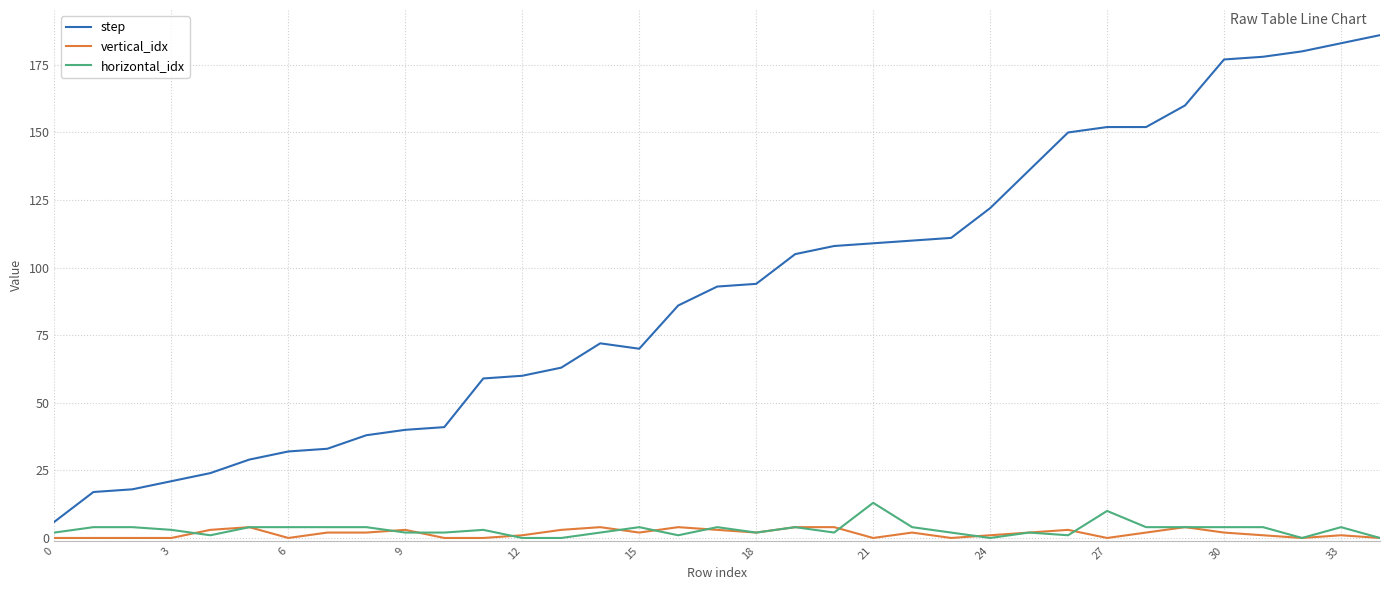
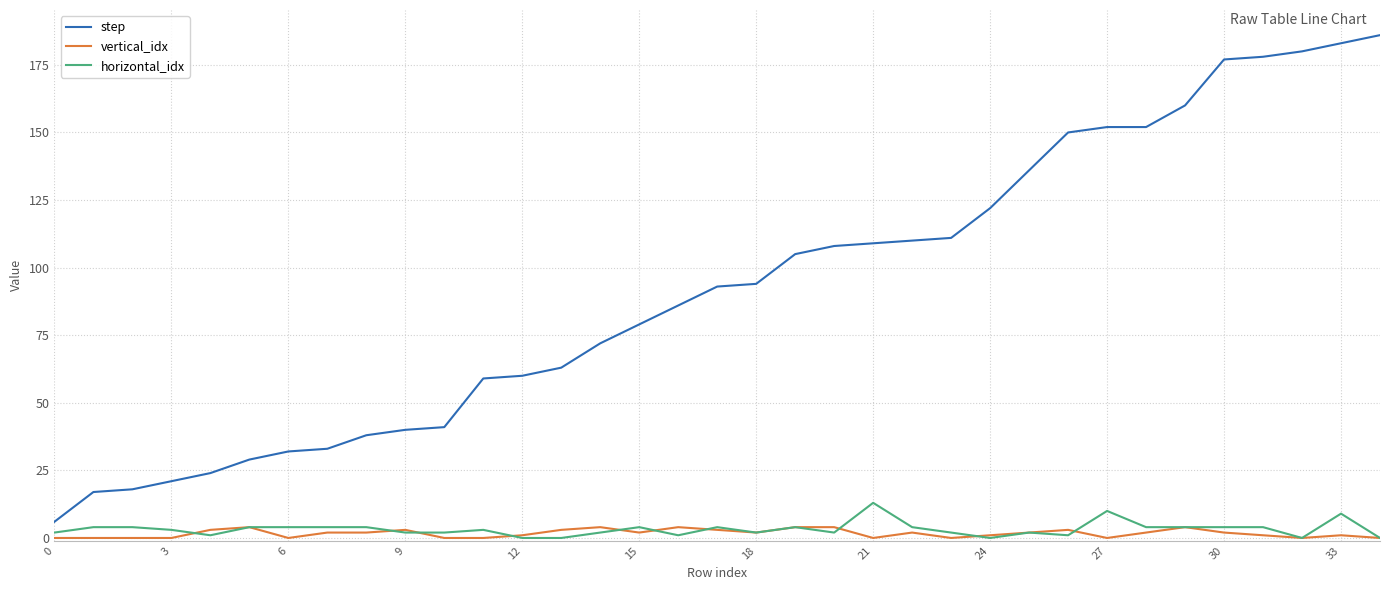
  {
    "step": {
      "0": 6,
      "3": 21,
      "6": 32,
      "9": 40,
      "12": 60,
-     "15": 70,
+     "15": 79,
      "18": 94,
      "21": 109,
      "24": 122,
      "27": 152,
      "30": 177,
      "33": 183
    },
    "vertical_idx": {
      "0": 0,
      "3": 0,
      "6": 0,
      "9": 3,
      "12": 1,
      "15": 2,
      "21": 0,
      "24": 1,
      "27": 0,
      "30": 2,
      "33": 1
    },
    "horizontal_idx": {
      "0": 2,
      "3": 3,
      "6": 4,
      "9": 2,
      "12": 0,
      "15": 4,
      "21": 13,
      "24": 0,
      "27": 10,
      "30": 4,
-     "33": 4
+     "33": 9
    }
  }
